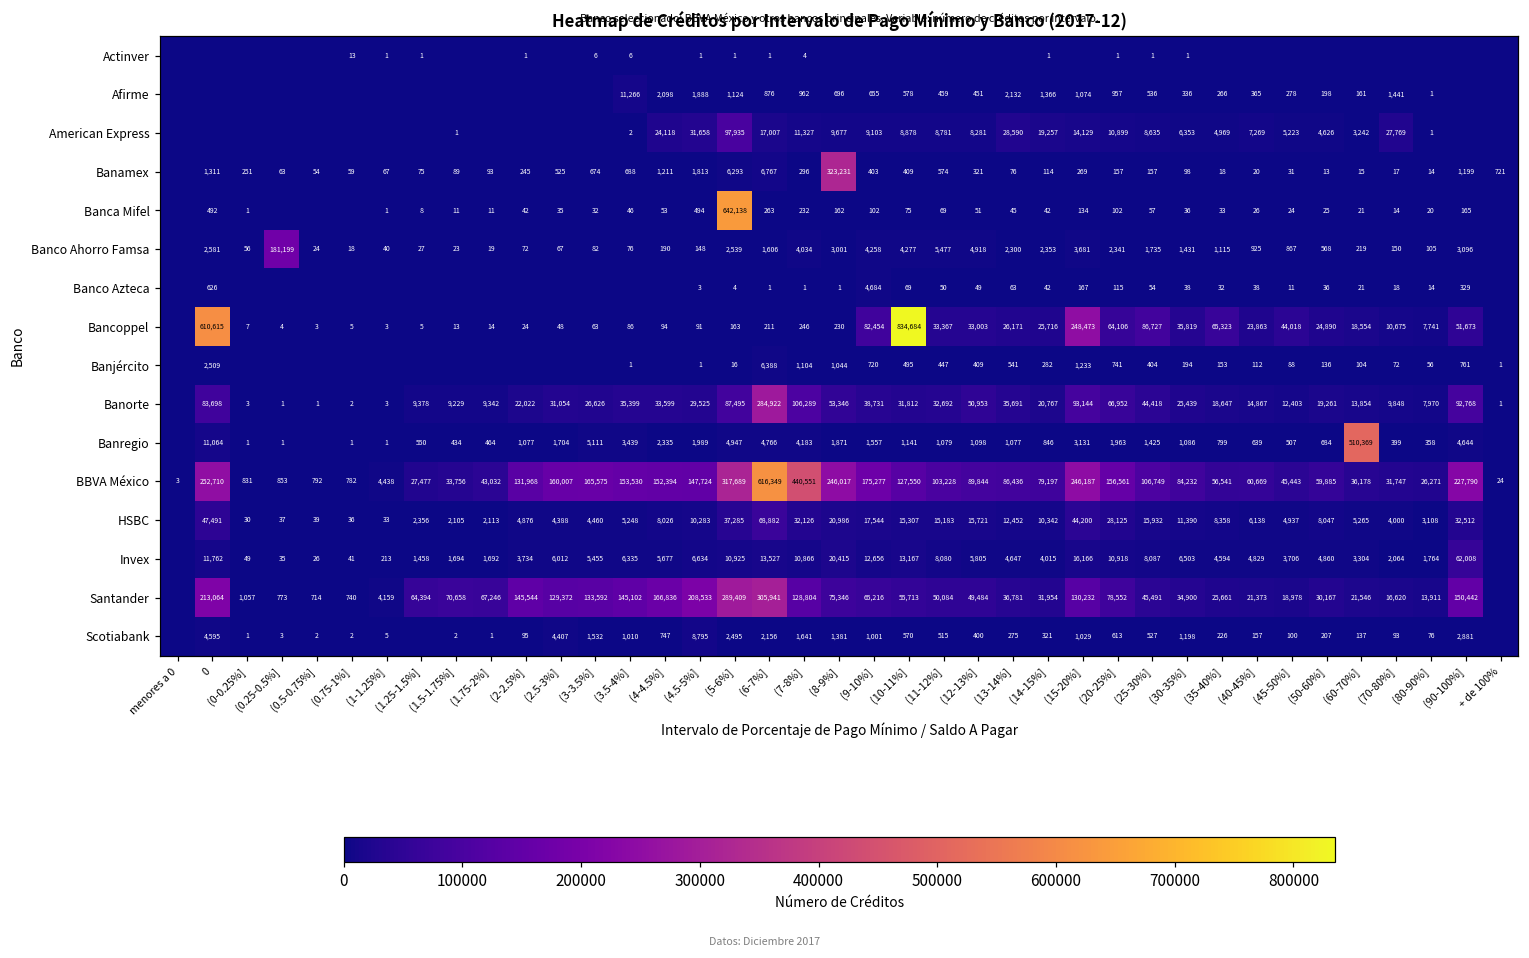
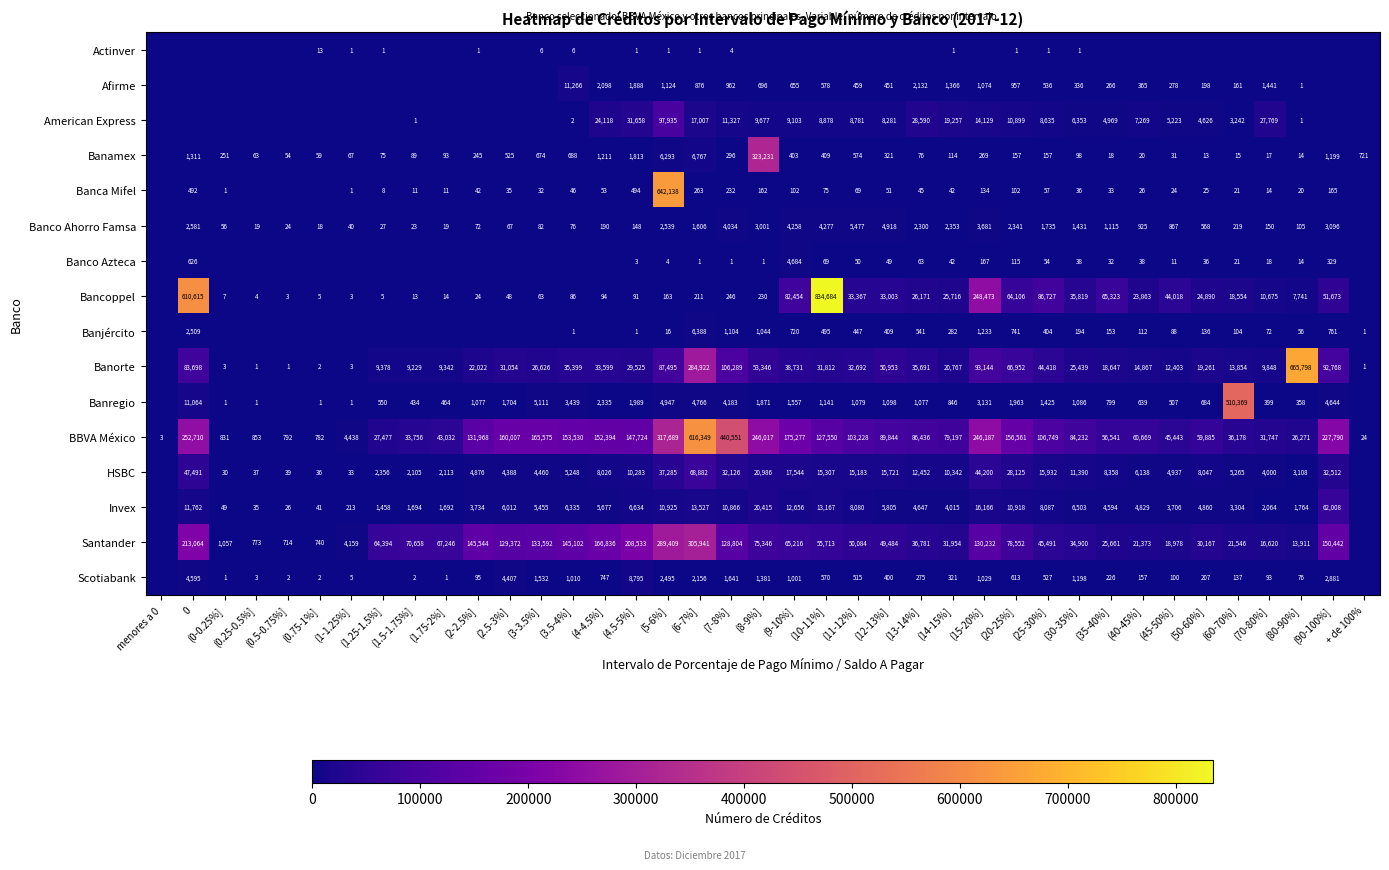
  {
    "Banco Ahorro Famsa": {
      "0": "2,581",
      "(0-0.25%]": "56",
-     "(0.25-0.5%]": "181,199",
+     "(0.25-0.5%]": "19",
      "(0.5-0.75%]": "24",
      "(0.75-1%]": "18",
      "(1-1.25%]": "40",
      "(1.25-1.5%]": "27",
      "(1.5-1.75%]": "23",
      "(1.75-2%]": "19",
      "(2-2.5%]": "72",
      "(2.5-3%]": "67",
      "(3-3.5%]": "82",
      "(3.5-4%]": "76",
      "(4-4.5%]": "190",
      "(4.5-5%]": "148",
      "(5-6%]": "2,539",
      "(6-7%]": "1,606",
      "(7-8%]": "4,034",
      "(8-9%]": "3,001",
      "(9-10%]": "4,258",
      "(10-11%]": "4,277",
      "(11-12%]": "5,477",
      "(12-13%]": "4,918",
      "(13-14%]": "2,300",
      "(14-15%]": "2,353",
      "(15-20%]": "3,681",
      "(20-25%]": "2,341",
      "(25-30%]": "1,735",
      "(30-35%]": "1,431",
      "(35-40%]": "1,115",
      "(40-45%]": "925",
      "(45-50%]": "867",
      "(50-60%]": "568",
      "(60-70%]": "219",
      "(70-80%]": "150",
      "(80-90%]": "105",
      "(90-100%]": "3,096"
    },
    "Banorte": {
      "0": "83,698",
      "(0-0.25%]": "3",
      "(0.25-0.5%]": "1",
      "(0.5-0.75%]": "1",
      "(0.75-1%]": "2",
      "(1-1.25%]": "3",
      "(1.25-1.5%]": "9,378",
      "(1.5-1.75%]": "9,229",
      "(1.75-2%]": "9,342",
      "(2-2.5%]": "22,022",
      "(2.5-3%]": "31,054",
      "(3-3.5%]": "26,626",
      "(3.5-4%]": "35,399",
      "(4-4.5%]": "33,599",
      "(4.5-5%]": "29,525",
      "(5-6%]": "87,495",
      "(6-7%]": "284,922",
      "(7-8%]": "106,289",
      "(8-9%]": "53,346",
      "(9-10%]": "38,731",
      "(10-11%]": "31,812",
      "(11-12%]": "32,692",
      "(12-13%]": "50,953",
      "(13-14%]": "35,691",
      "(14-15%]": "20,767",
      "(15-20%]": "93,144",
      "(20-25%]": "66,952",
      "(25-30%]": "44,418",
      "(30-35%]": "25,439",
      "(35-40%]": "18,647",
      "(40-45%]": "14,867",
      "(45-50%]": "12,403",
      "(50-60%]": "19,261",
      "(60-70%]": "13,854",
      "(70-80%]": "9,848",
-     "(80-90%]": "7,970",
+     "(80-90%]": "665,798",
      "(90-100%]": "92,768",
      "+ de 100%": "1"
    }
  }
